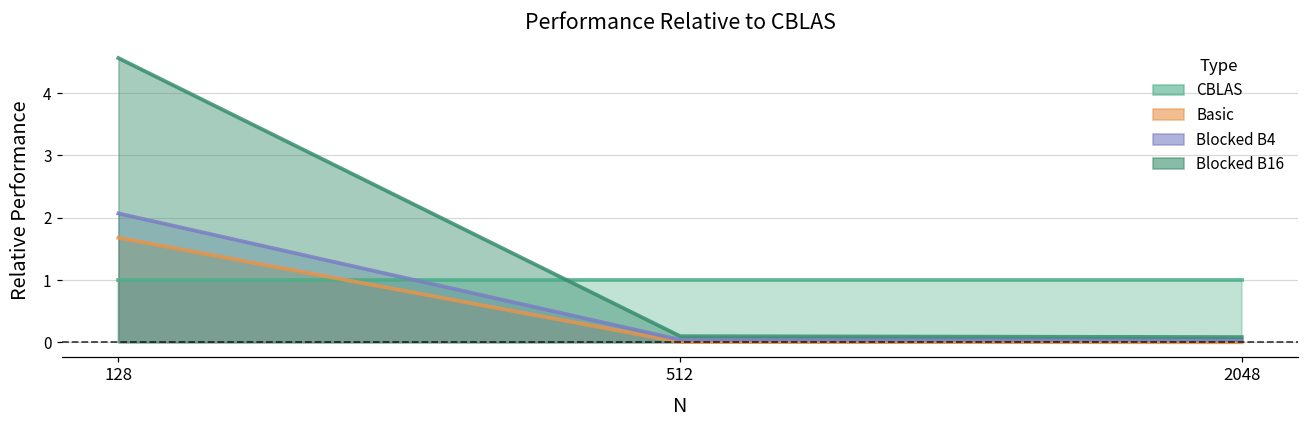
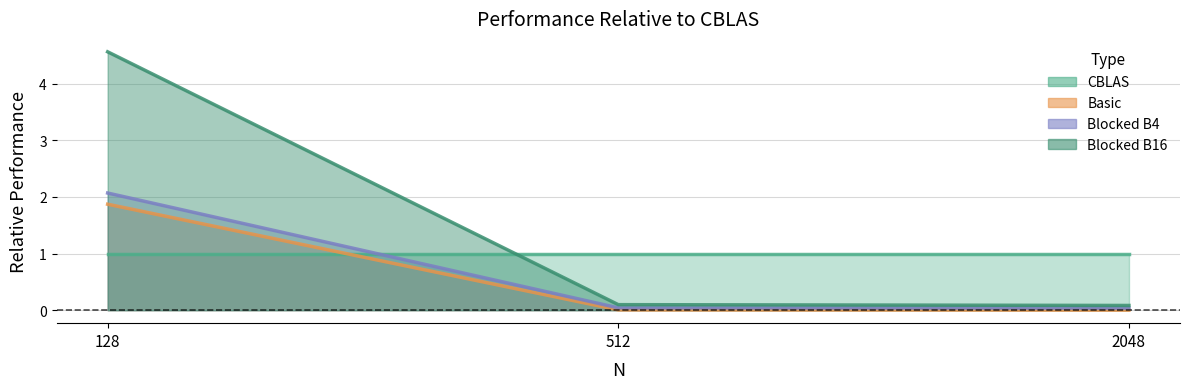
  {
    "Basic": {
-     "128": 1.7
+     "128": 1.9
    }
  }
